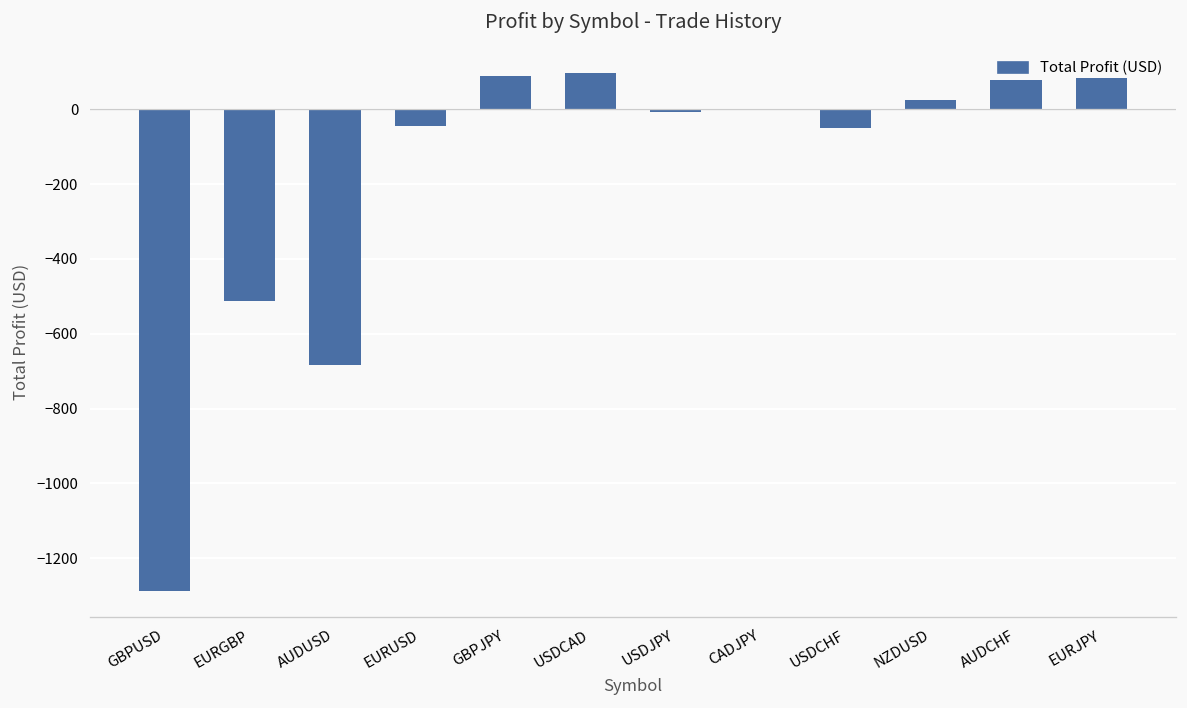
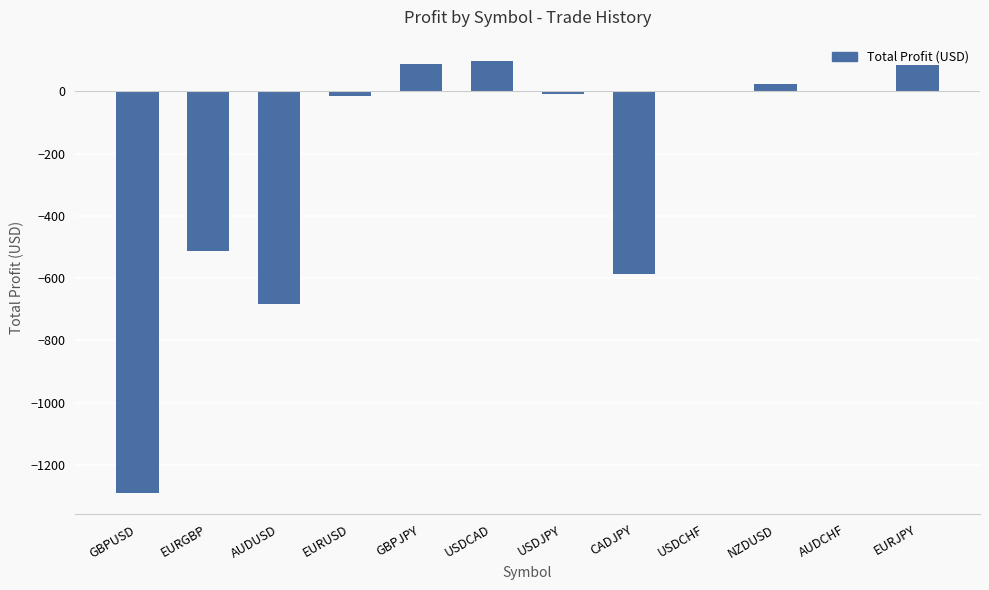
  {
    "GBPUSD": -1290,
    "EURGBP": -510,
    "AUDUSD": -680,
-   "EURUSD": -40,
+   "EURUSD": -20,
    "GBPJPY": 90,
    "USDCAD": 100,
-   "CADJPY": 0,
-   "USDCHF": -50,
+   "CADJPY": -590,
+   "USDCHF": 0,
    "NZDUSD": 20,
-   "AUDCHF": 80,
+   "AUDCHF": 0,
    "EURJPY": 80
  }
